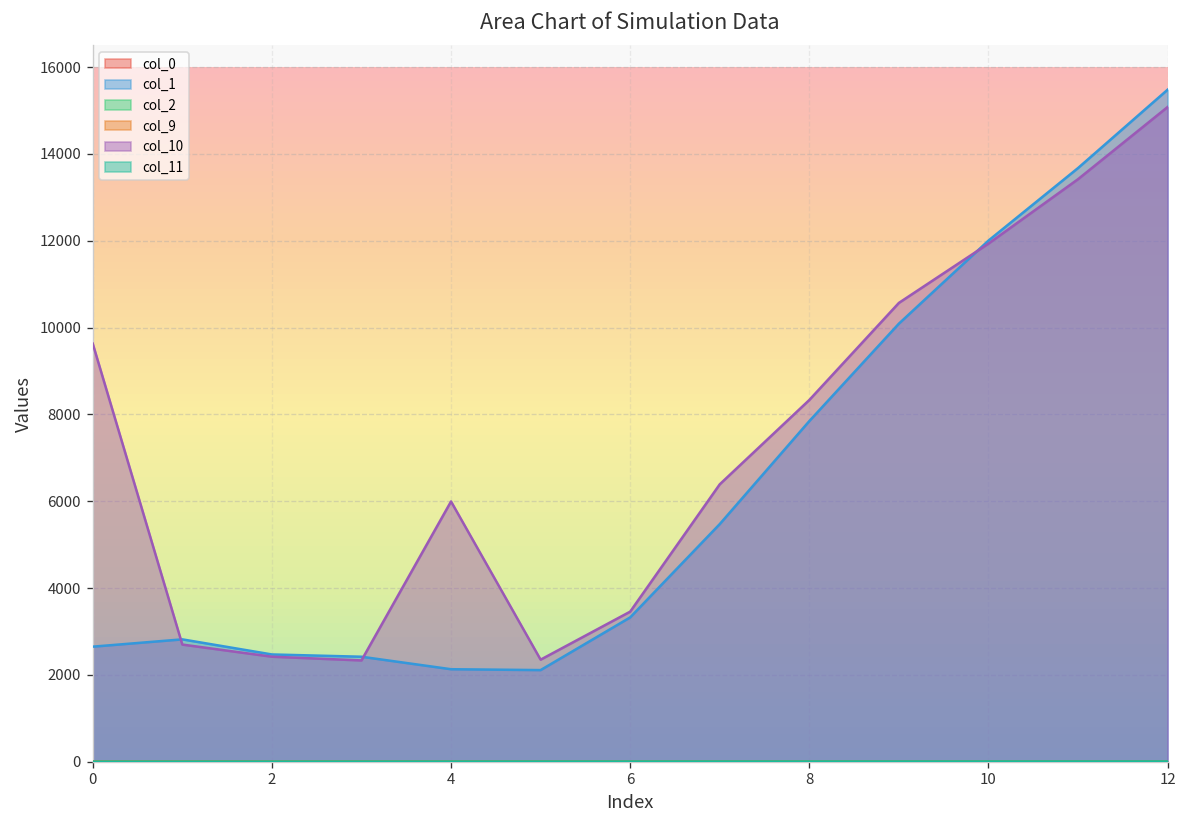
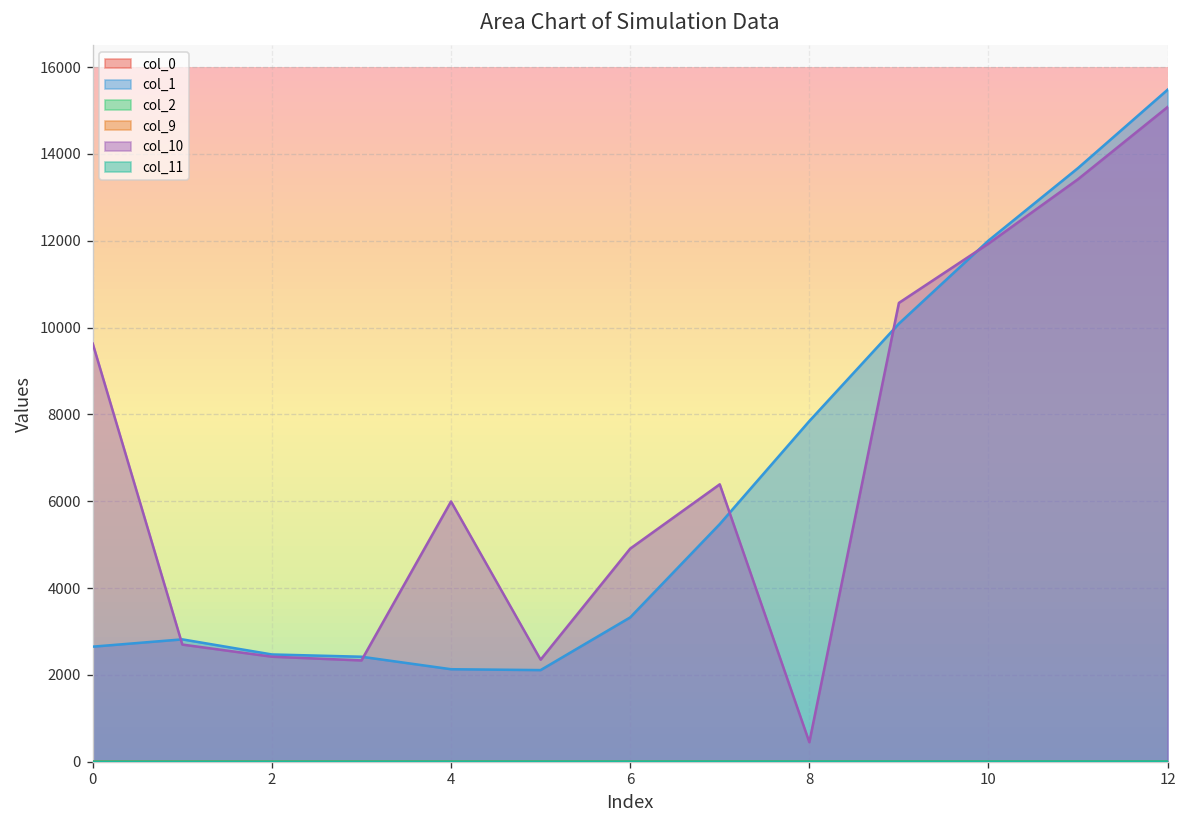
  {
    "col_10": {
      "0": 9600,
      "4": 6000,
-     "6": 3500,
-     "8": 8300,
+     "6": 4900,
+     "8": 400,
      "12": 15100
    }
  }
